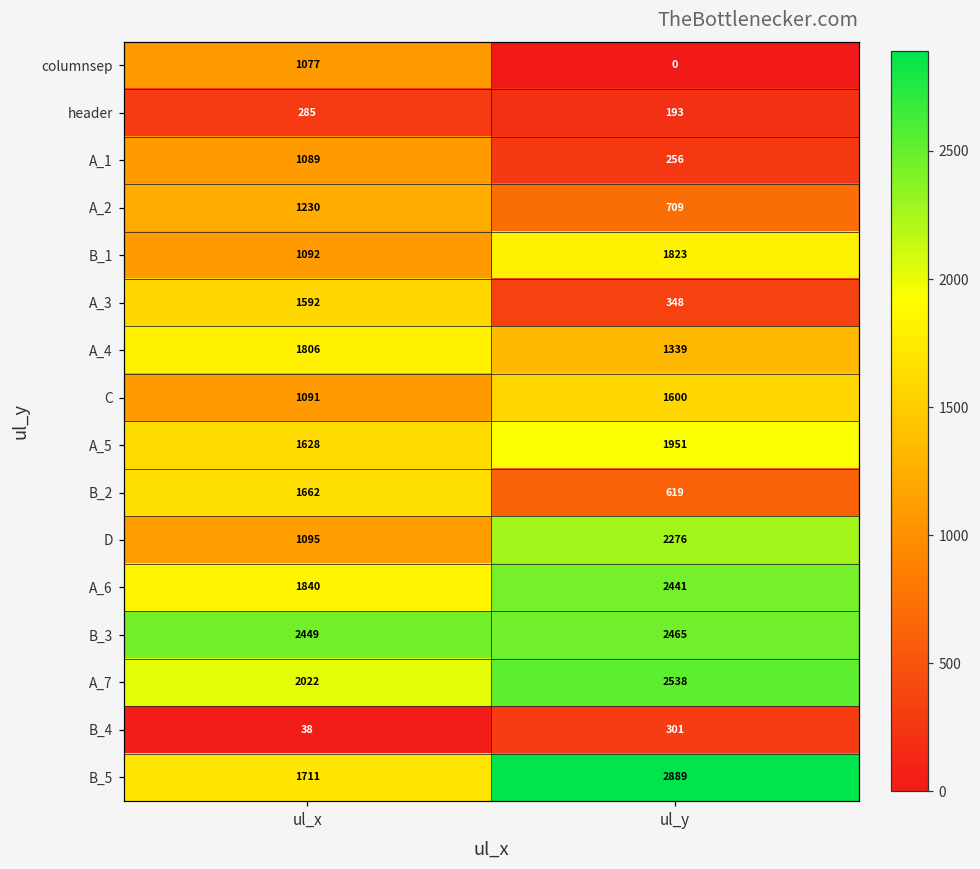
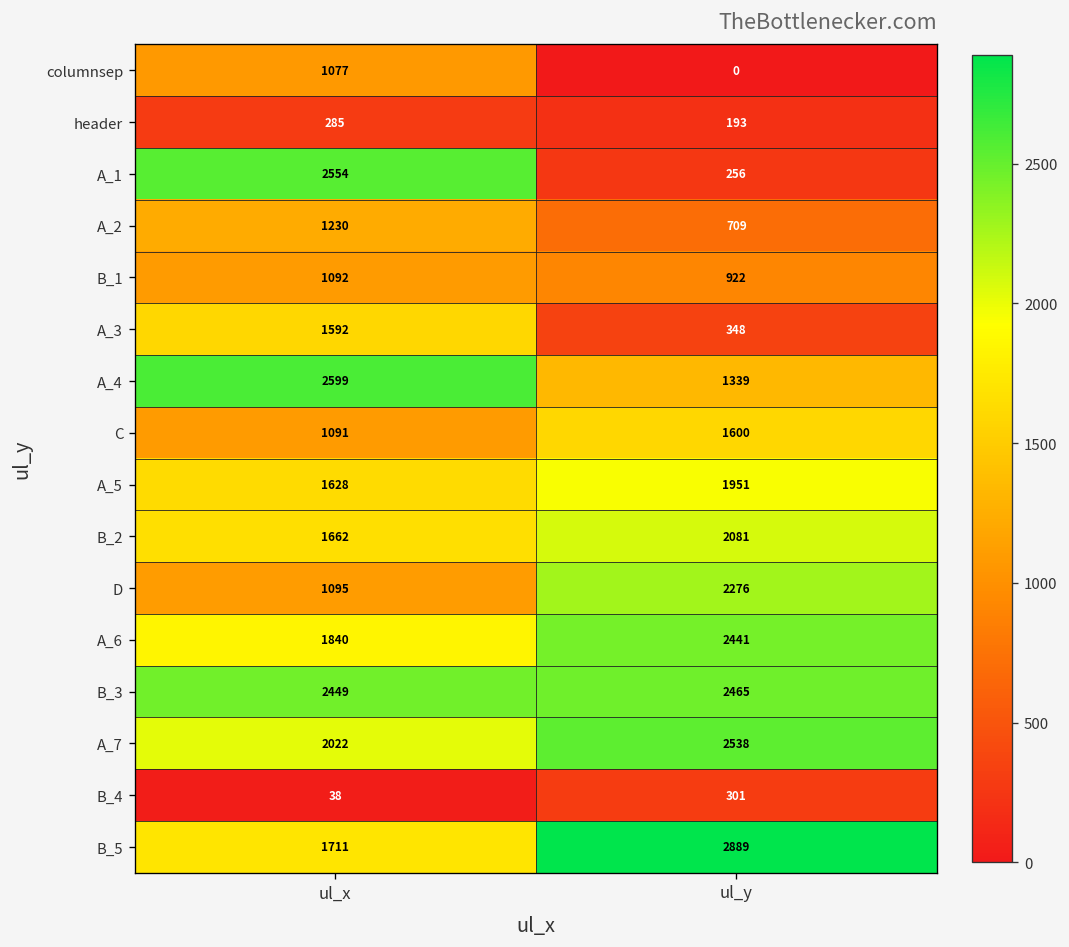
  {
    "columnsep": {
      "ul_x": 1077,
      "ul_y": 0
    },
    "header": {
      "ul_x": 285,
      "ul_y": 193
    },
    "A_1": {
-     "ul_x": 1089,
+     "ul_x": 2554,
      "ul_y": 256
    },
    "A_2": {
      "ul_x": 1230,
      "ul_y": 709
    },
    "B_1": {
      "ul_x": 1092,
-     "ul_y": 1823
+     "ul_y": 922
    },
    "A_3": {
      "ul_x": 1592,
      "ul_y": 348
    },
    "A_4": {
-     "ul_x": 1806,
+     "ul_x": 2599,
      "ul_y": 1339
    },
    "C": {
      "ul_x": 1091,
      "ul_y": 1600
    },
    "A_5": {
      "ul_x": 1628,
      "ul_y": 1951
    },
    "B_2": {
      "ul_x": 1662,
-     "ul_y": 619
+     "ul_y": 2081
    },
    "D": {
      "ul_x": 1095,
      "ul_y": 2276
    },
    "A_6": {
      "ul_x": 1840,
      "ul_y": 2441
    },
    "B_3": {
      "ul_x": 2449,
      "ul_y": 2465
    },
    "A_7": {
      "ul_x": 2022,
      "ul_y": 2538
    },
    "B_4": {
      "ul_x": 38,
      "ul_y": 301
    },
    "B_5": {
      "ul_x": 1711,
      "ul_y": 2889
    }
  }
